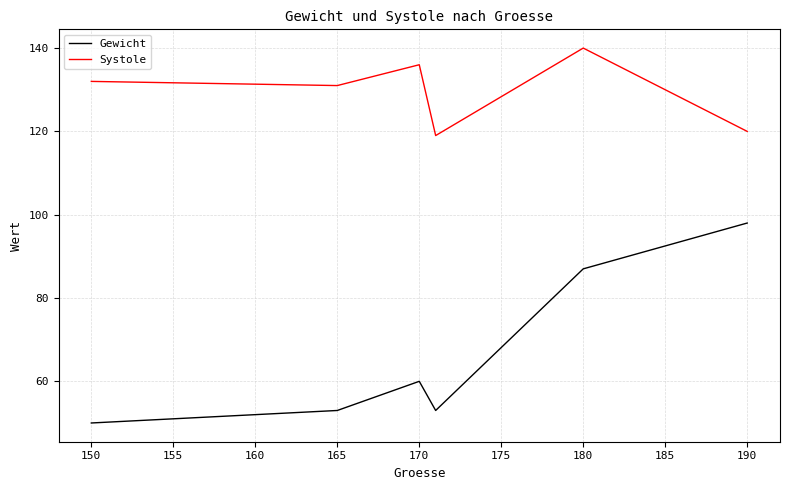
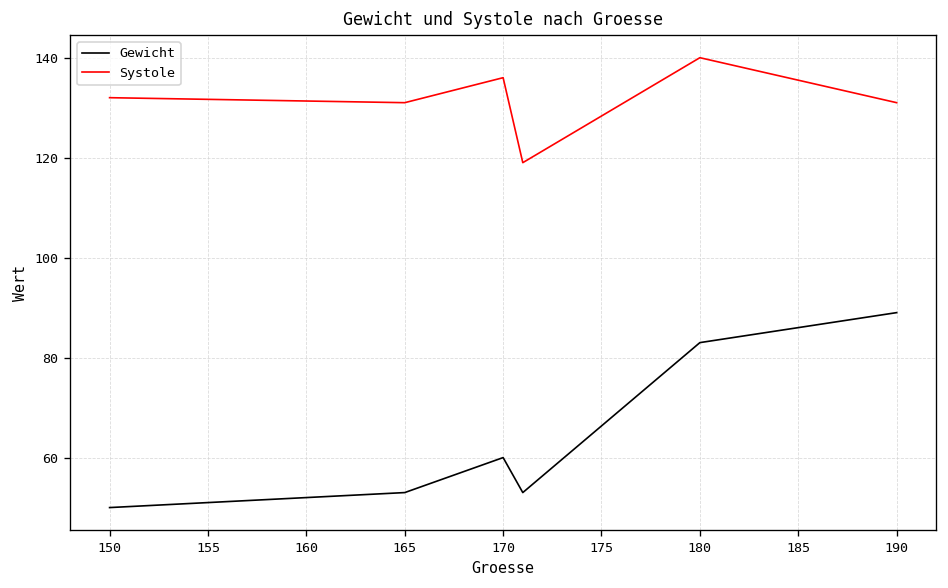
  {
    "Gewicht": {
      "150": 50,
      "165": 53,
      "170": 60,
-     "180": 87,
-     "190": 98
+     "180": 83,
+     "190": 89
    },
    "Systole": {
      "150": 132,
      "165": 131,
      "170": 136,
      "180": 140,
-     "190": 120
+     "190": 131
    }
  }
